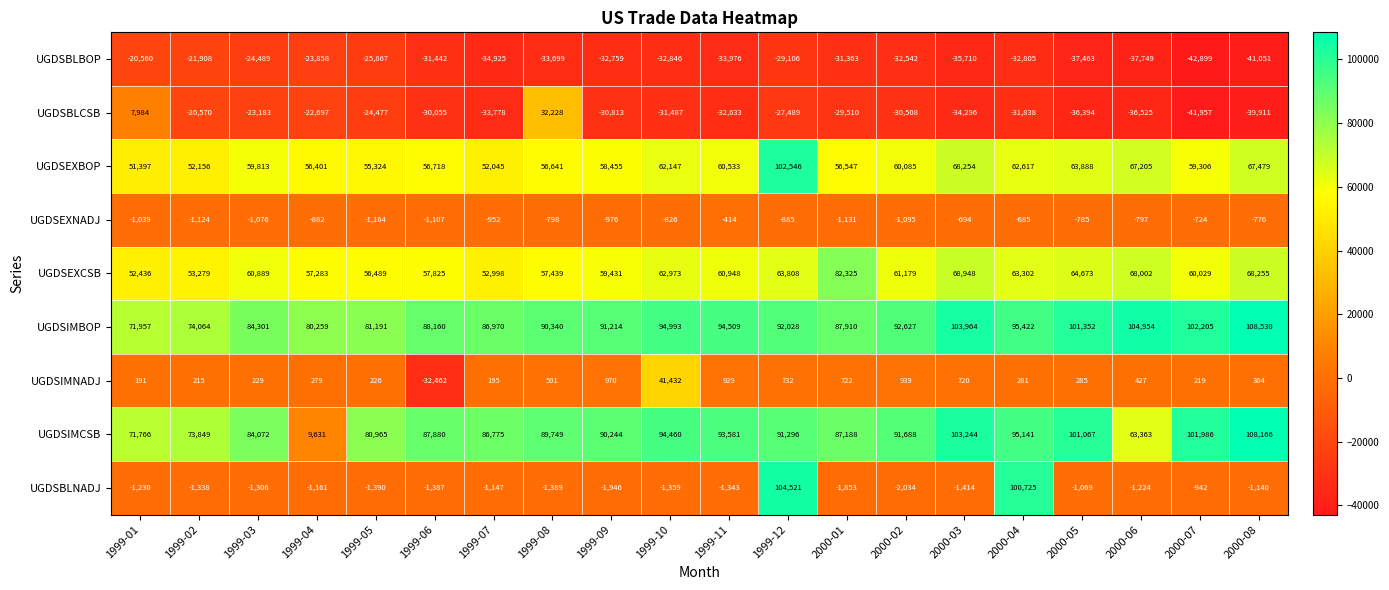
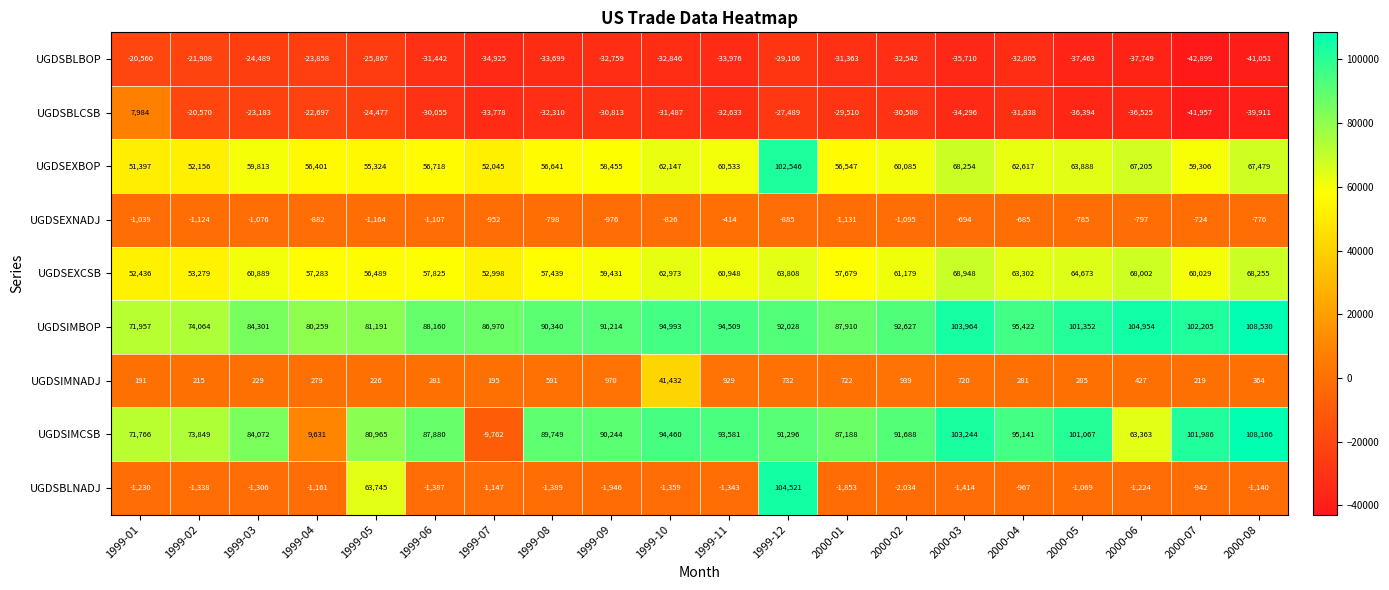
  {
    "UGDSBLBOP": {
      "1999-01": "-20,560",
      "1999-02": "-21,908",
      "1999-03": "-24,489",
      "1999-04": "-23,858",
      "1999-05": "-25,867",
      "1999-06": "-31,442",
      "1999-07": "-34,925",
      "1999-08": "-33,699",
      "1999-09": "-32,759",
      "1999-10": "-32,846",
      "1999-11": "-33,976",
      "1999-12": "-29,106",
      "2000-01": "-31,363",
      "2000-02": "-32,542",
      "2000-03": "-35,710",
      "2000-04": "-32,805",
      "2000-05": "-37,463",
      "2000-06": "-37,749",
      "2000-07": "-42,899",
      "2000-08": "-41,051"
    },
    "UGDSBLCSB": {
      "1999-01": "7,984",
      "1999-02": "-20,570",
      "1999-03": "-23,183",
      "1999-04": "-22,697",
      "1999-05": "-24,477",
      "1999-06": "-30,055",
      "1999-07": "-33,778",
-     "1999-08": "32,228",
+     "1999-08": "-32,310",
      "1999-09": "-30,813",
      "1999-10": "-31,487",
      "1999-11": "-32,633",
      "1999-12": "-27,489",
      "2000-01": "-29,510",
      "2000-02": "-30,508",
      "2000-03": "-34,296",
      "2000-04": "-31,838",
      "2000-05": "-36,394",
      "2000-06": "-36,525",
      "2000-07": "-41,957",
      "2000-08": "-39,911"
    },
    "UGDSEXBOP": {
      "1999-01": "51,397",
      "1999-02": "52,156",
      "1999-03": "59,813",
      "1999-04": "56,401",
      "1999-05": "55,324",
      "1999-06": "56,718",
      "1999-07": "52,045",
      "1999-08": "56,641",
      "1999-09": "58,455",
      "1999-10": "62,147",
      "1999-11": "60,533",
      "1999-12": "102,546",
      "2000-01": "56,547",
      "2000-02": "60,085",
      "2000-03": "68,254",
      "2000-04": "62,617",
      "2000-05": "63,888",
      "2000-06": "67,205",
      "2000-07": "59,306",
      "2000-08": "67,479"
    },
    "UGDSEXNADJ": {
      "1999-01": "-1,039",
      "1999-02": "-1,124",
      "1999-03": "-1,076",
      "1999-04": "-882",
      "1999-05": "-1,164",
      "1999-06": "-1,107",
      "1999-07": "-952",
      "1999-08": "-798",
      "1999-09": "-976",
      "1999-10": "-826",
      "1999-11": "-414",
      "1999-12": "-885",
      "2000-01": "-1,131",
      "2000-02": "-1,095",
      "2000-03": "-694",
      "2000-04": "-685",
      "2000-05": "-785",
      "2000-06": "-797",
      "2000-07": "-724",
      "2000-08": "-776"
    },
    "UGDSEXCSB": {
      "1999-01": "52,436",
      "1999-02": "53,279",
      "1999-03": "60,889",
      "1999-04": "57,283",
      "1999-05": "56,489",
      "1999-06": "57,825",
      "1999-07": "52,998",
      "1999-08": "57,439",
      "1999-09": "59,431",
      "1999-10": "62,973",
      "1999-11": "60,948",
      "1999-12": "63,808",
-     "2000-01": "82,325",
+     "2000-01": "57,679",
      "2000-02": "61,179",
      "2000-03": "68,948",
      "2000-04": "63,302",
      "2000-05": "64,673",
      "2000-06": "68,002",
      "2000-07": "60,029",
      "2000-08": "68,255"
    },
    "UGDSIMBOP": {
      "1999-01": "71,957",
      "1999-02": "74,064",
      "1999-03": "84,301",
      "1999-04": "80,259",
      "1999-05": "81,191",
      "1999-06": "88,160",
      "1999-07": "86,970",
      "1999-08": "90,340",
      "1999-09": "91,214",
      "1999-10": "94,993",
      "1999-11": "94,509",
      "1999-12": "92,028",
      "2000-01": "87,910",
      "2000-02": "92,627",
      "2000-03": "103,964",
      "2000-04": "95,422",
      "2000-05": "101,352",
      "2000-06": "104,954",
      "2000-07": "102,205",
      "2000-08": "108,530"
    },
    "UGDSIMNADJ": {
      "1999-01": "191",
      "1999-02": "215",
      "1999-03": "229",
      "1999-04": "279",
      "1999-05": "226",
-     "1999-06": "-32,462",
+     "1999-06": "281",
      "1999-07": "195",
      "1999-08": "591",
      "1999-09": "970",
      "1999-10": "41,432",
      "1999-11": "929",
      "1999-12": "732",
      "2000-01": "722",
      "2000-02": "939",
      "2000-03": "720",
      "2000-04": "281",
      "2000-05": "285",
      "2000-06": "427",
      "2000-07": "219",
      "2000-08": "364"
    },
    "UGDSIMCSB": {
      "1999-01": "71,766",
      "1999-02": "73,849",
      "1999-03": "84,072",
      "1999-04": "9,631",
      "1999-05": "80,965",
      "1999-06": "87,880",
-     "1999-07": "86,775",
+     "1999-07": "-9,762",
      "1999-08": "89,749",
      "1999-09": "90,244",
      "1999-10": "94,460",
      "1999-11": "93,581",
      "1999-12": "91,296",
      "2000-01": "87,188",
      "2000-02": "91,688",
      "2000-03": "103,244",
      "2000-04": "95,141",
      "2000-05": "101,067",
      "2000-06": "63,363",
      "2000-07": "101,986",
      "2000-08": "108,166"
    },
    "UGDSBLNADJ": {
      "1999-01": "-1,230",
      "1999-02": "-1,338",
      "1999-03": "-1,306",
      "1999-04": "-1,161",
-     "1999-05": "-1,390",
+     "1999-05": "63,745",
      "1999-06": "-1,387",
      "1999-07": "-1,147",
      "1999-08": "-1,389",
      "1999-09": "-1,946",
      "1999-10": "-1,359",
      "1999-11": "-1,343",
      "1999-12": "104,521",
      "2000-01": "-1,853",
      "2000-02": "-2,034",
      "2000-03": "-1,414",
-     "2000-04": "100,725",
+     "2000-04": "-967",
      "2000-05": "-1,069",
      "2000-06": "-1,224",
      "2000-07": "-942",
      "2000-08": "-1,140"
    }
  }
